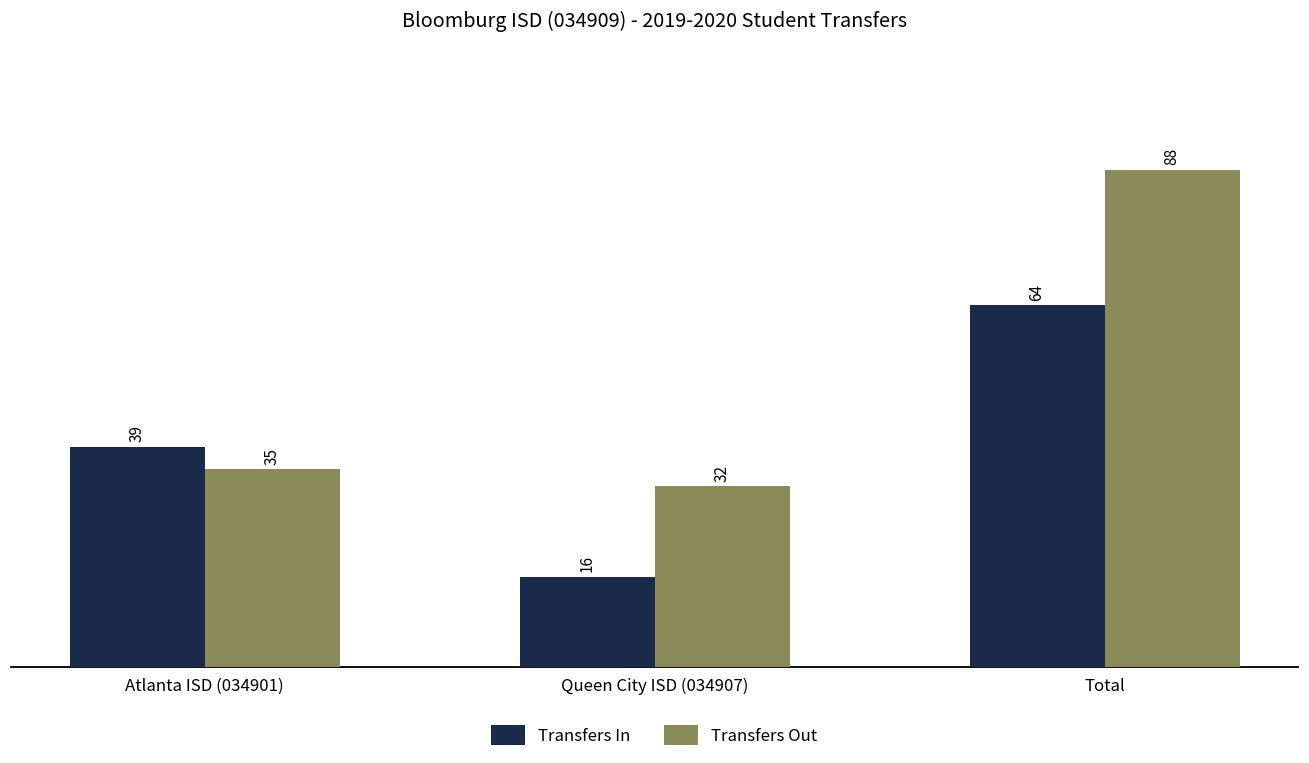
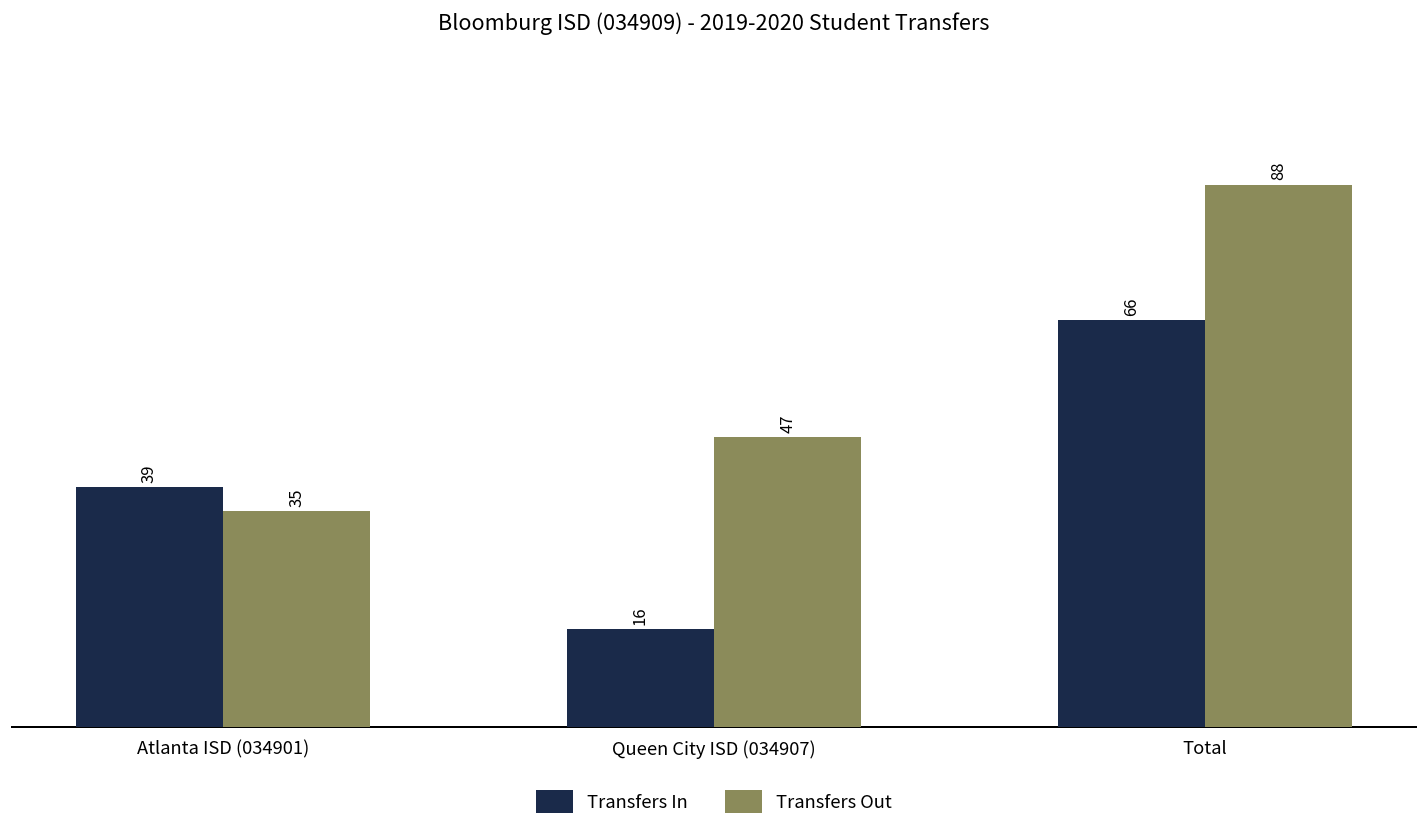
  {
    "Transfers In": {
      "Atlanta ISD (034901)": 39,
      "Queen City ISD (034907)": 16,
-     "Total": 64
+     "Total": 66
    },
    "Transfers Out": {
      "Atlanta ISD (034901)": 35,
-     "Queen City ISD (034907)": 32,
+     "Queen City ISD (034907)": 47,
      "Total": 88
    }
  }
